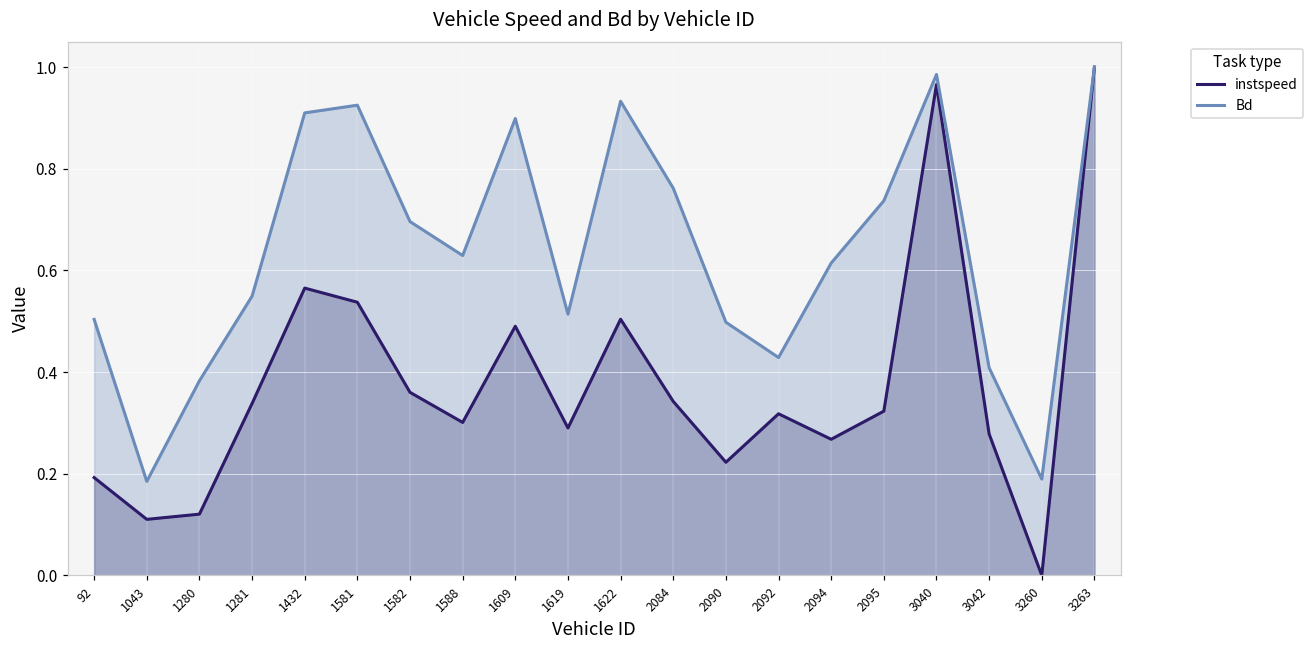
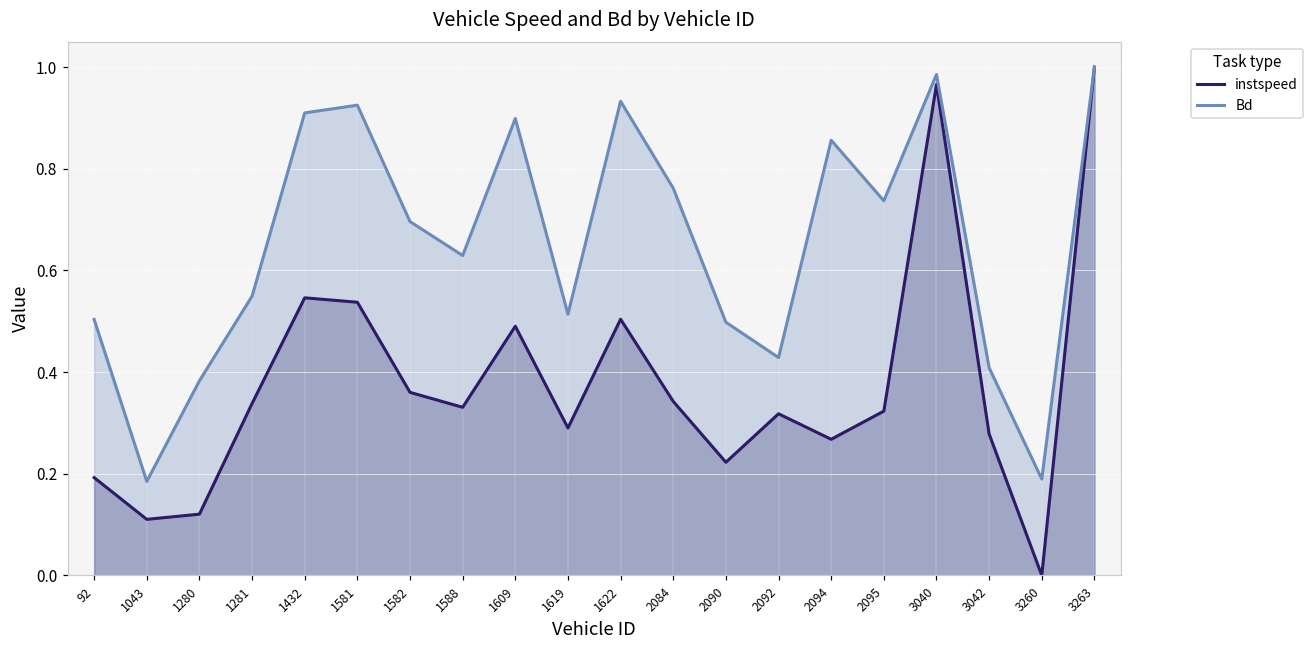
  {
    "instspeed": {
      "92": 0.19,
      "1043": 0.11,
      "1280": 0.12,
      "1281": 0.34,
-     "1432": 0.57,
+     "1432": 0.55,
      "1581": 0.54,
      "1582": 0.36,
-     "1588": 0.30,
+     "1588": 0.33,
      "1609": 0.49,
      "1619": 0.29,
      "1622": 0.50,
      "2084": 0.34,
      "2090": 0.22,
      "2092": 0.32,
      "2094": 0.27,
      "2095": 0.32,
      "3040": 0.97,
      "3042": 0.28,
      "3260": 0.00
    },
    "Bd": {
      "92": 0.50,
      "1043": 0.18,
      "1280": 0.38,
      "1281": 0.55,
      "1432": 0.91,
      "1581": 0.93,
      "1582": 0.70,
      "1588": 0.63,
      "1609": 0.90,
      "1619": 0.51,
      "1622": 0.93,
      "2084": 0.76,
      "2090": 0.50,
      "2092": 0.43,
-     "2094": 0.61,
+     "2094": 0.86,
      "2095": 0.74,
      "3040": 0.99,
      "3042": 0.41,
      "3260": 0.19
    }
  }
